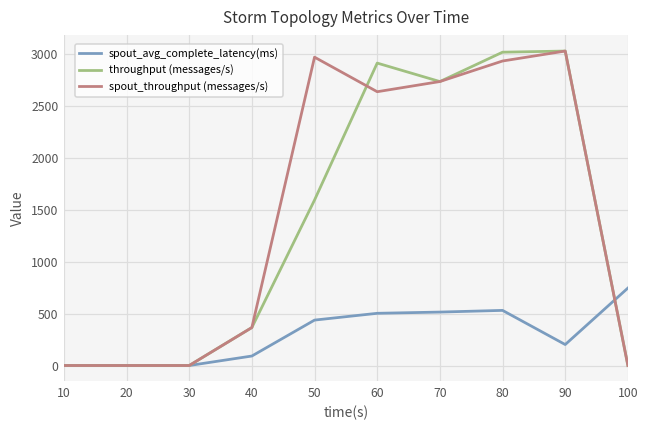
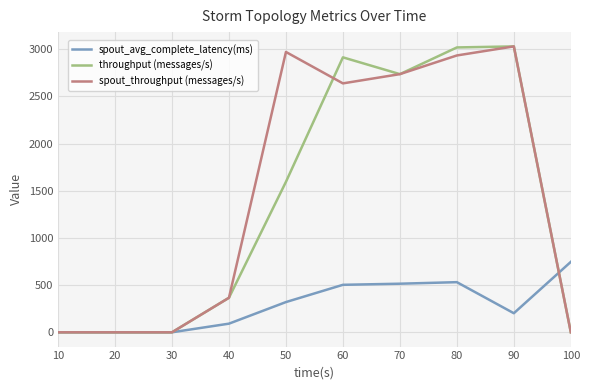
  {
    "spout_avg_complete_latency(ms)": {
      "40": 100,
-     "50": 400,
+     "50": 300,
      "60": 500,
      "70": 500,
      "80": 500,
      "90": 200,
      "100": 700
    },
    "throughput (messages/s)": {
      "50": 1600,
      "60": 2900,
      "80": 3000
    },
    "spout_throughput (messages/s)": {
      "50": 3000,
      "60": 2600,
      "80": 2900
    }
  }
